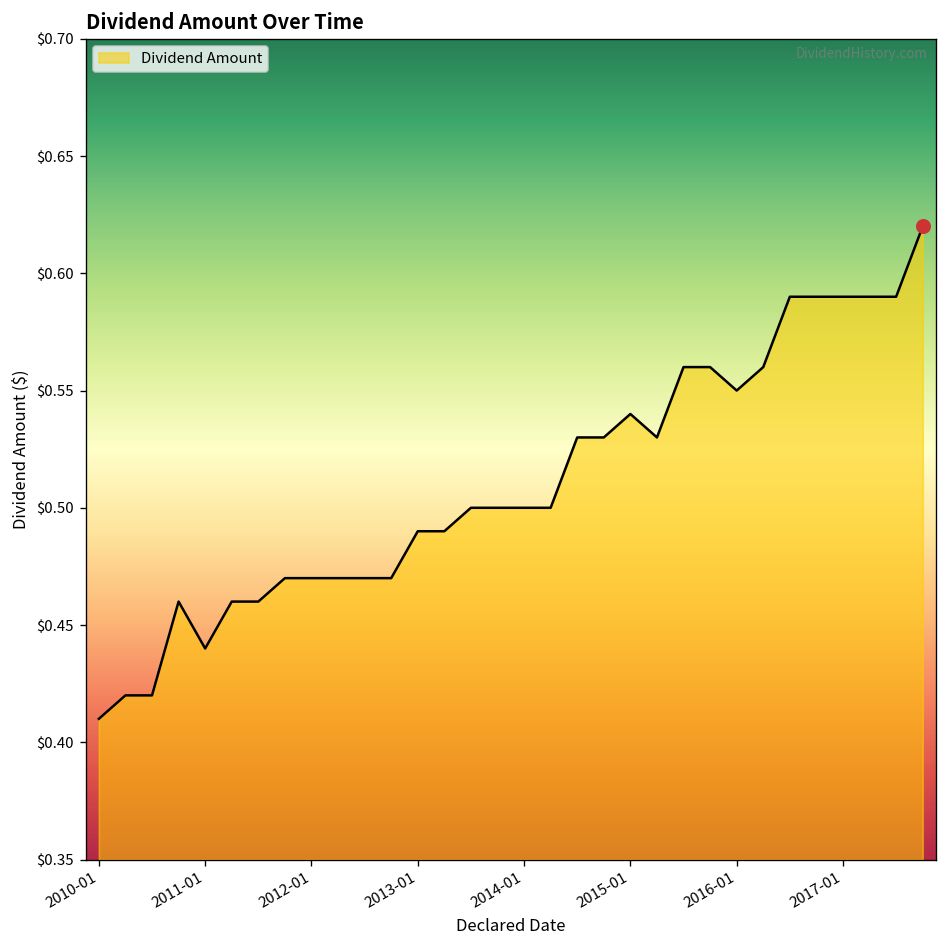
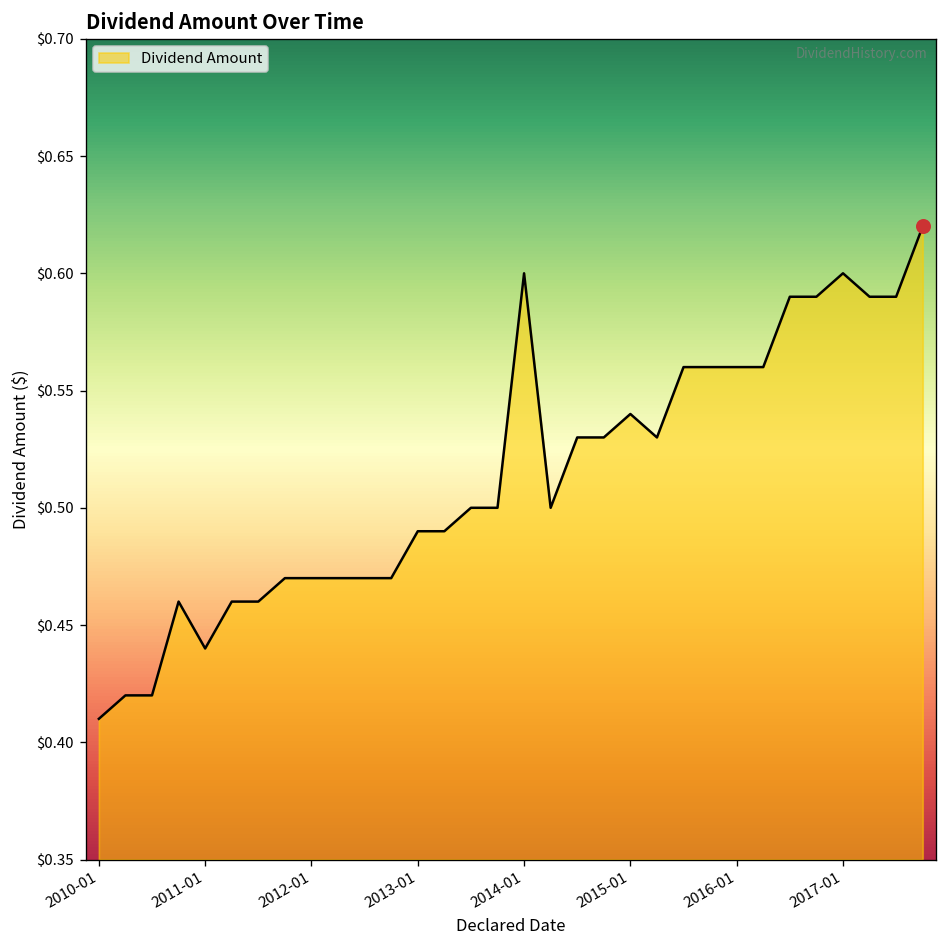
  {
    "Dividend Amount": {
      "2010-01": "$0.41",
      "2011-01": "$0.44",
      "2012-01": "$0.47",
      "2013-01": "$0.49",
-     "2014-01": "$0.5",
+     "2014-01": "$0.6",
      "2015-01": "$0.54",
-     "2016-01": "$0.55",
-     "2017-01": "$0.59"
+     "2016-01": "$0.56",
+     "2017-01": "$0.60"
    }
  }
